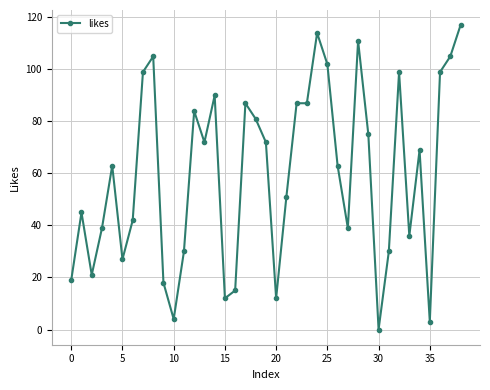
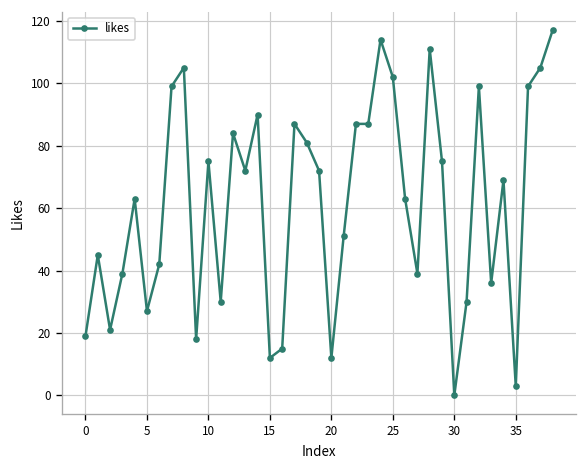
  {
    "0": 19,
    "5": 27,
-   "10": 4,
+   "10": 75,
    "15": 12,
    "20": 12,
    "25": 102,
    "30": 0,
    "35": 3
  }
